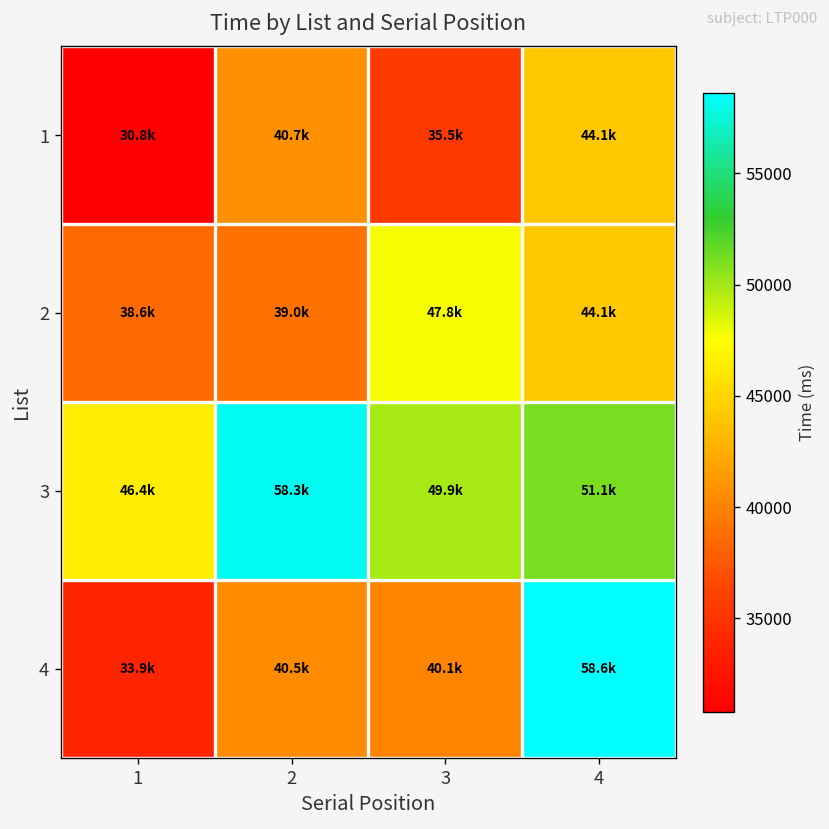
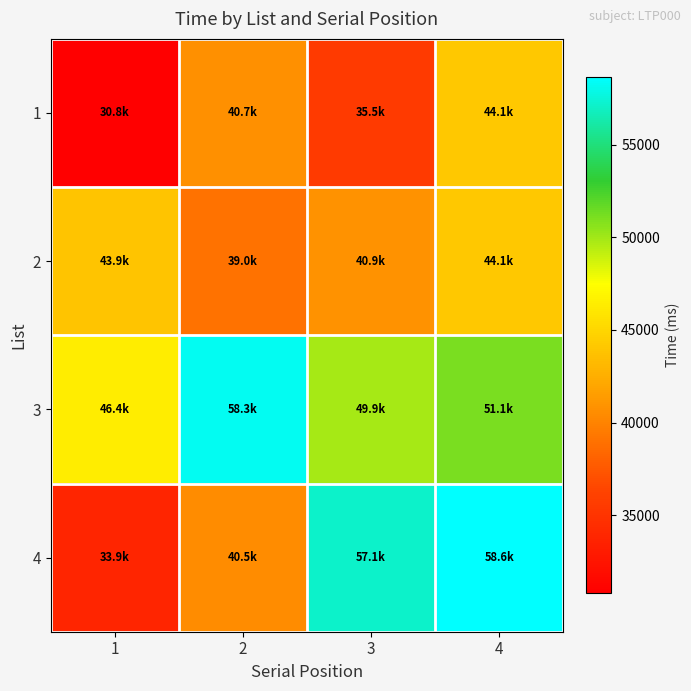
  {
    "1": {
      "1": "30.8k",
      "2": "40.7k",
      "3": "35.5k",
      "4": "44.1k"
    },
    "2": {
-     "1": "38.6k",
+     "1": "43.9k",
      "2": "39.0k",
-     "3": "47.8k",
+     "3": "40.9k",
      "4": "44.1k"
    },
    "3": {
      "1": "46.4k",
      "2": "58.3k",
      "3": "49.9k",
      "4": "51.1k"
    },
    "4": {
      "1": "33.9k",
      "2": "40.5k",
-     "3": "40.1k",
+     "3": "57.1k",
      "4": "58.6k"
    }
  }
